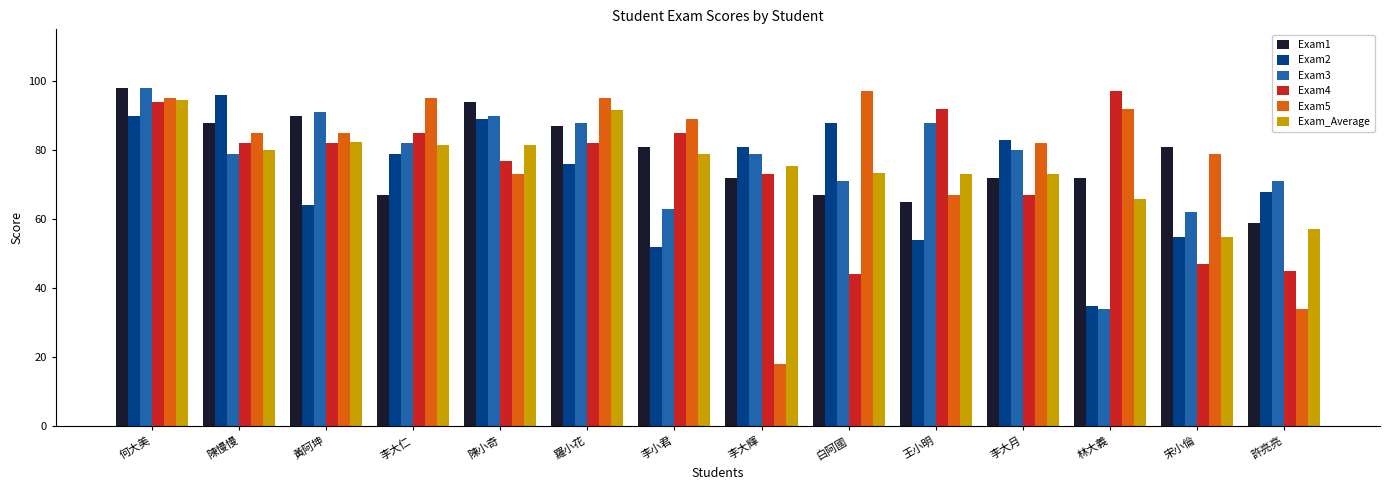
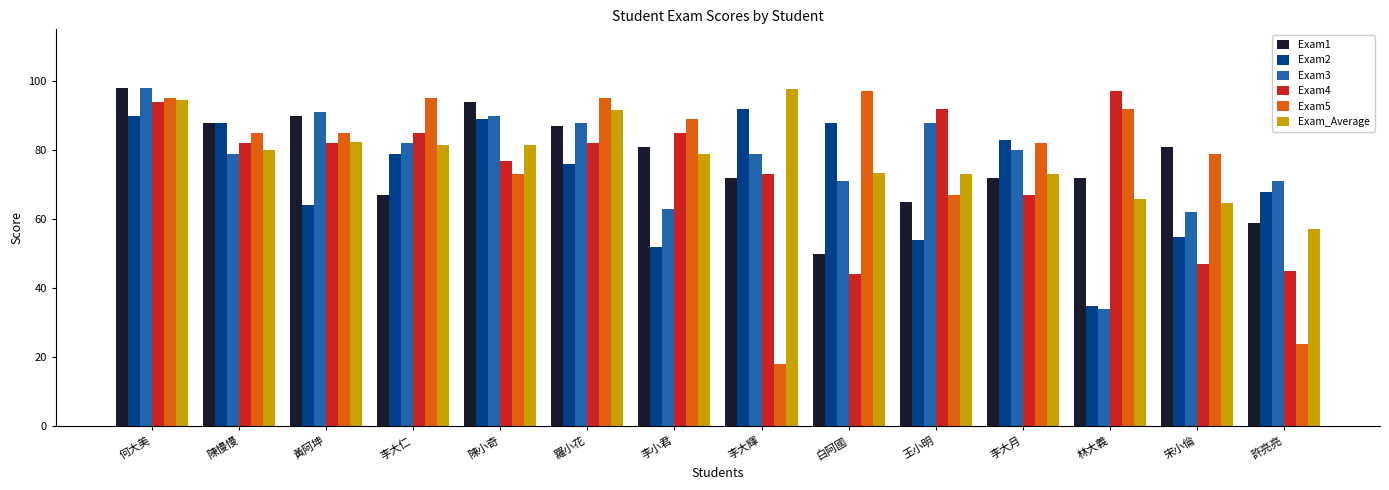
  {
    "Exam1": {
      "何大美": 98,
      "陳慢慢": 88,
      "黃阿坤": 90,
      "李大仁": 67,
      "陳小奇": 94,
      "羅小花": 87,
      "李小君": 81,
      "李大輝": 72,
-     "白阿國": 67,
+     "白阿國": 50,
      "王小明": 65,
      "李大月": 72,
      "林大義": 72,
      "宋小倫": 81,
      "許亮亮": 59
    },
    "Exam2": {
      "何大美": 90,
-     "陳慢慢": 96,
+     "陳慢慢": 88,
      "黃阿坤": 64,
      "李大仁": 79,
      "陳小奇": 89,
      "羅小花": 76,
      "李小君": 52,
-     "李大輝": 81,
+     "李大輝": 92,
      "白阿國": 88,
      "王小明": 54,
      "李大月": 83,
      "林大義": 35,
      "宋小倫": 55,
      "許亮亮": 68
    },
    "Exam3": {
      "何大美": 98,
      "陳慢慢": 79,
      "黃阿坤": 91,
      "李大仁": 82,
      "陳小奇": 90,
      "羅小花": 88,
      "李小君": 63,
      "李大輝": 79,
      "白阿國": 71,
      "王小明": 88,
      "李大月": 80,
      "林大義": 34,
      "宋小倫": 62,
      "許亮亮": 71
    },
    "Exam4": {
      "何大美": 94,
      "陳慢慢": 82,
      "黃阿坤": 82,
      "李大仁": 85,
      "陳小奇": 77,
      "羅小花": 82,
      "李小君": 85,
      "李大輝": 73,
      "白阿國": 44,
      "王小明": 92,
      "李大月": 67,
      "林大義": 97,
      "宋小倫": 47,
      "許亮亮": 45
    },
    "Exam5": {
      "何大美": 95,
      "陳慢慢": 85,
      "黃阿坤": 85,
      "李大仁": 95,
      "陳小奇": 73,
      "羅小花": 95,
      "李小君": 89,
      "李大輝": 18,
      "白阿國": 97,
      "王小明": 67,
      "李大月": 82,
      "林大義": 92,
      "宋小倫": 79,
-     "許亮亮": 34
+     "許亮亮": 24
    },
    "Exam_Average": {
      "何大美": 94,
      "陳慢慢": 80,
      "黃阿坤": 82,
      "李大仁": 82,
      "陳小奇": 81,
      "羅小花": 92,
      "李小君": 79,
-     "李大輝": 75,
+     "李大輝": 98,
      "白阿國": 73,
      "王小明": 73,
      "李大月": 73,
      "林大義": 66,
-     "宋小倫": 55,
+     "宋小倫": 65,
      "許亮亮": 57
    }
  }
